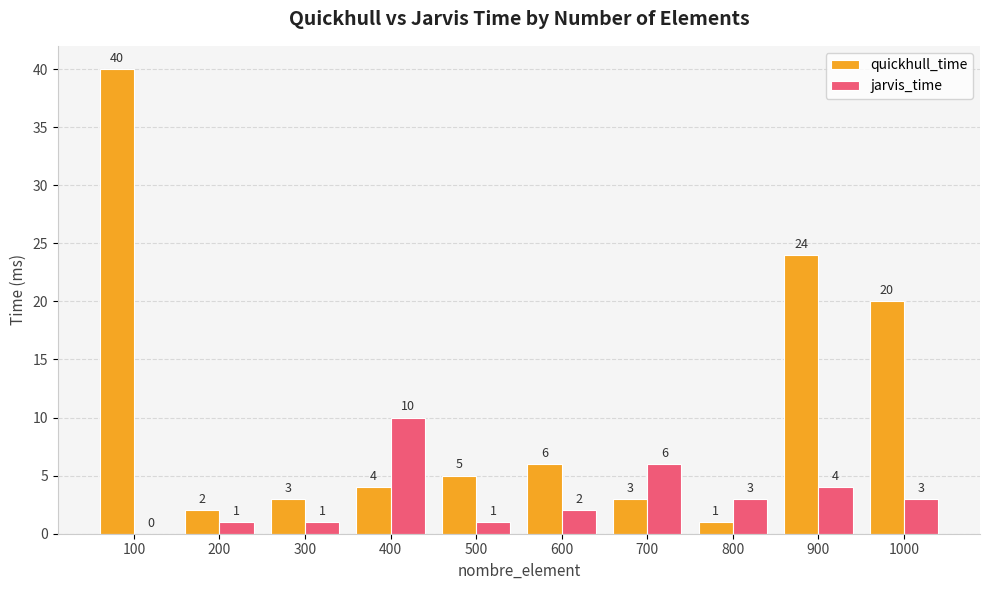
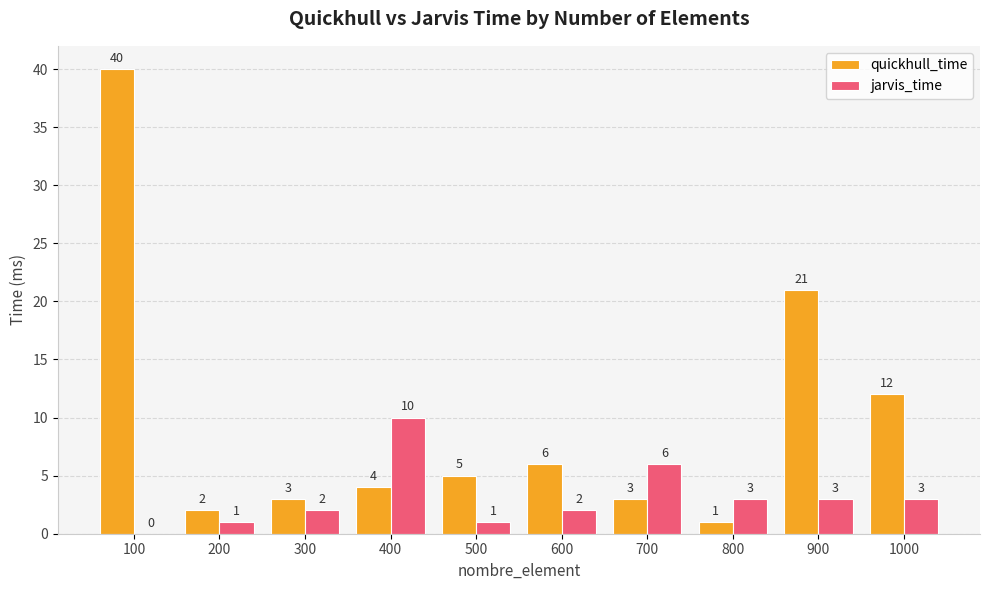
  {
    "quickhull_time": {
      "100": 40,
      "200": 2,
      "300": 3,
      "400": 4,
      "500": 5,
      "600": 6,
      "700": 3,
      "800": 1,
-     "900": 24,
-     "1000": 20
+     "900": 21,
+     "1000": 12
    },
    "jarvis_time": {
      "100": 0,
      "200": 1,
-     "300": 1,
+     "300": 2,
      "400": 10,
      "500": 1,
      "600": 2,
      "700": 6,
      "800": 3,
-     "900": 4,
+     "900": 3,
      "1000": 3
    }
  }
